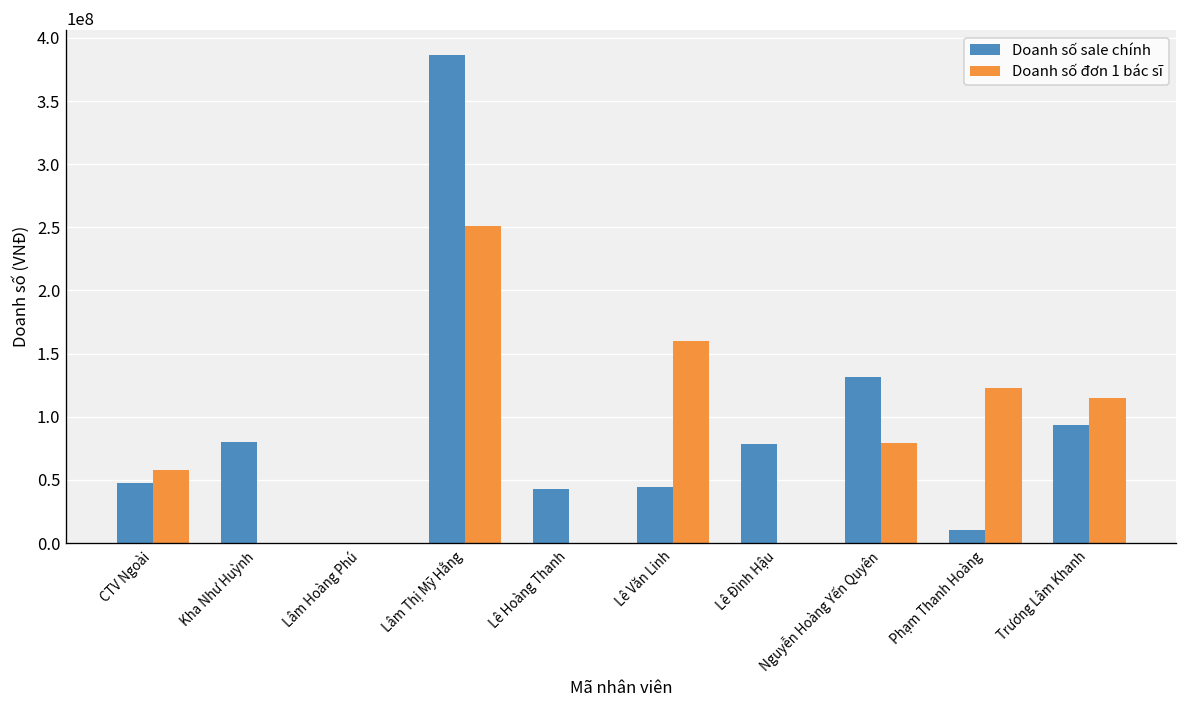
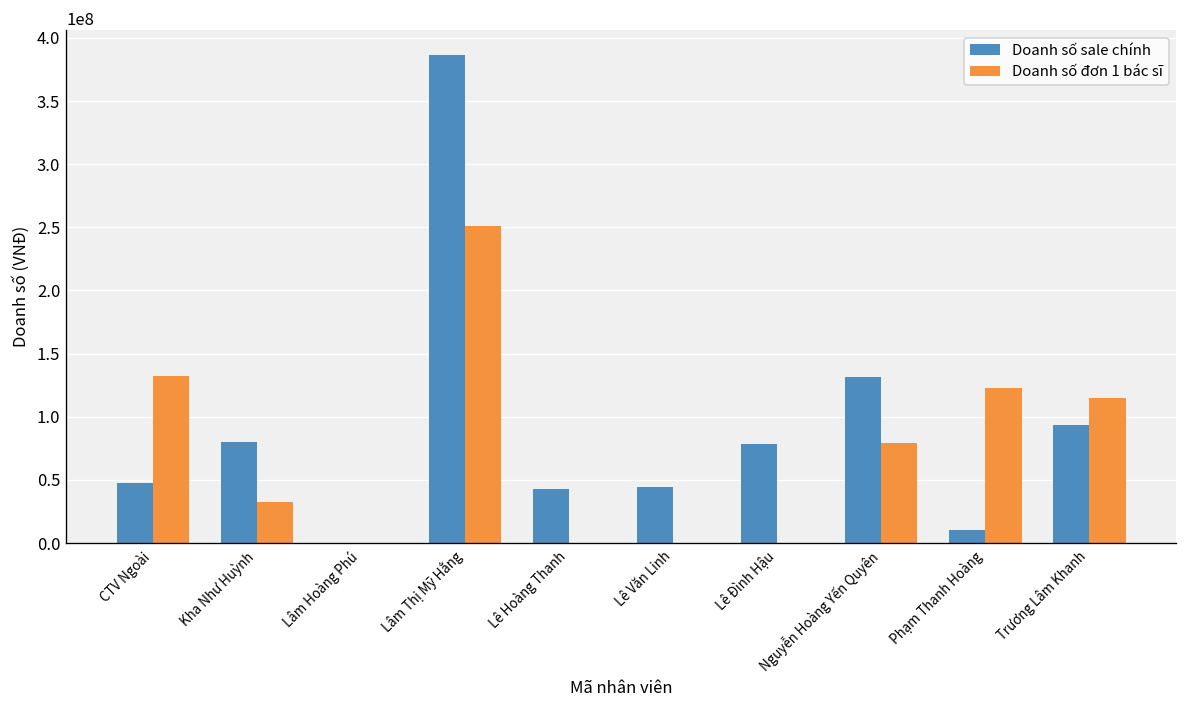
  {
    "Doanh số sale chính": {
      "CTV Ngoài": 47000000,
      "Kha Như Huỳnh": 80000000,
      "Lâm Hoàng Phú": 0,
      "Lâm Thị Mỹ Hằng": 387000000,
      "Lê Hoàng Thanh": 43000000,
      "Lê Văn Linh": 44000000,
      "Lê Đình Hậu": 79000000,
      "Nguyễn Hoàng Yến Quyên": 131000000,
      "Phạm Thanh Hoàng": 11000000,
      "Trương Lâm Khanh": 93000000
    },
    "Doanh số đơn 1 bác sĩ": {
-     "CTV Ngoài": 58000000,
-     "Kha Như Huỳnh": 0,
+     "CTV Ngoài": 132000000,
+     "Kha Như Huỳnh": 32000000,
      "Lâm Hoàng Phú": 0,
      "Lâm Thị Mỹ Hằng": 251000000,
      "Lê Hoàng Thanh": 0,
-     "Lê Văn Linh": 160000000,
+     "Lê Văn Linh": 0,
      "Lê Đình Hậu": 0,
      "Nguyễn Hoàng Yến Quyên": 79000000,
      "Phạm Thanh Hoàng": 123000000,
      "Trương Lâm Khanh": 115000000
    }
  }
